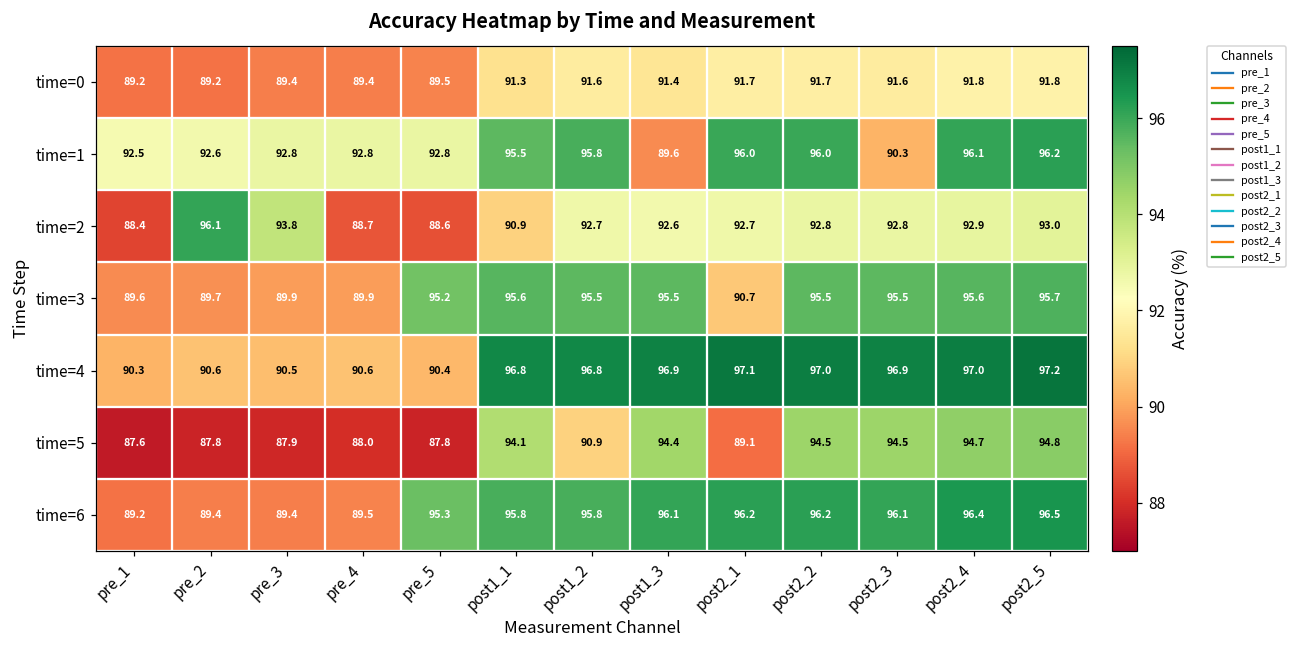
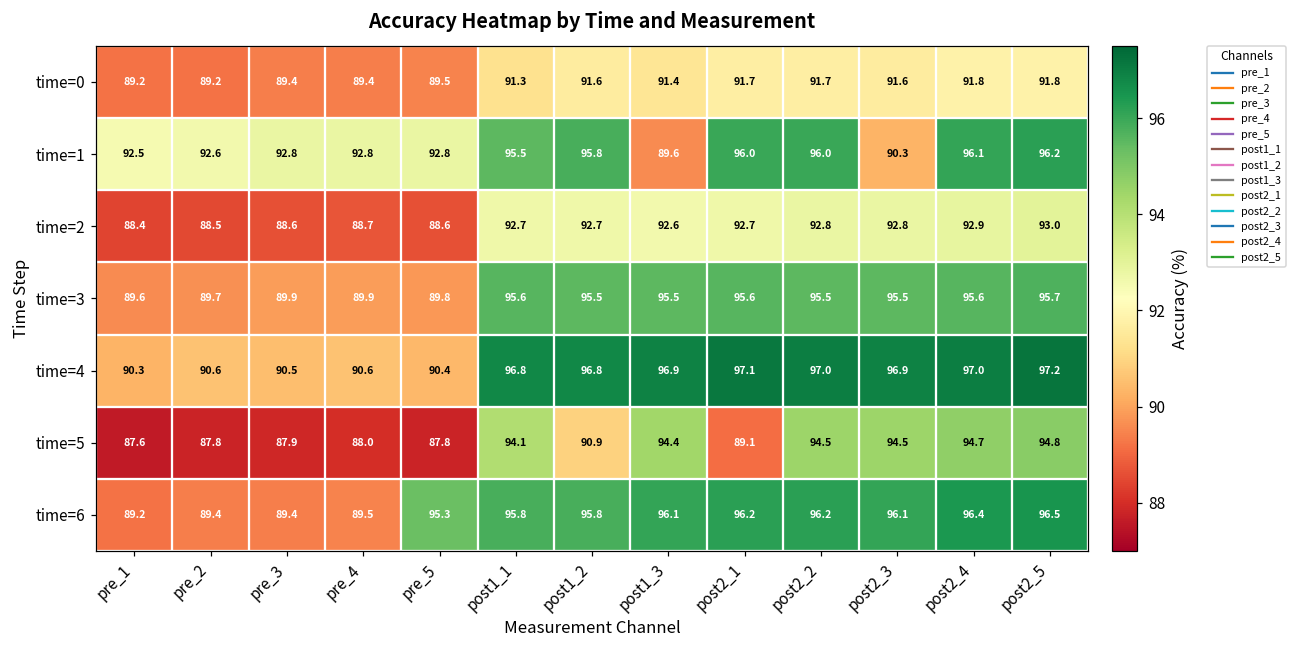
  {
    "time=0": {
      "pre_1": 89.2,
      "pre_2": 89.2,
      "pre_3": 89.4,
      "pre_4": 89.4,
      "pre_5": 89.5,
      "post1_1": 91.3,
      "post1_2": 91.6,
      "post1_3": 91.4,
      "post2_1": 91.7,
      "post2_2": 91.7,
      "post2_3": 91.6,
      "post2_4": 91.8,
      "post2_5": 91.8
    },
    "time=1": {
      "pre_1": 92.5,
      "pre_2": 92.6,
      "pre_3": 92.8,
      "pre_4": 92.8,
      "pre_5": 92.8,
      "post1_1": 95.5,
      "post1_2": 95.8,
      "post1_3": 89.6,
      "post2_1": 96.0,
      "post2_2": 96.0,
      "post2_3": 90.3,
      "post2_4": 96.1,
      "post2_5": 96.2
    },
    "time=2": {
      "pre_1": 88.4,
-     "pre_2": 96.1,
-     "pre_3": 93.8,
+     "pre_2": 88.5,
+     "pre_3": 88.6,
      "pre_4": 88.7,
      "pre_5": 88.6,
-     "post1_1": 90.9,
+     "post1_1": 92.7,
      "post1_2": 92.7,
      "post1_3": 92.6,
      "post2_1": 92.7,
      "post2_2": 92.8,
      "post2_3": 92.8,
      "post2_4": 92.9,
      "post2_5": 93.0
    },
    "time=3": {
      "pre_1": 89.6,
      "pre_2": 89.7,
      "pre_3": 89.9,
      "pre_4": 89.9,
-     "pre_5": 95.2,
+     "pre_5": 89.8,
      "post1_1": 95.6,
      "post1_2": 95.5,
      "post1_3": 95.5,
-     "post2_1": 90.7,
+     "post2_1": 95.6,
      "post2_2": 95.5,
      "post2_3": 95.5,
      "post2_4": 95.6,
      "post2_5": 95.7
    },
    "time=4": {
      "pre_1": 90.3,
      "pre_2": 90.6,
      "pre_3": 90.5,
      "pre_4": 90.6,
      "pre_5": 90.4,
      "post1_1": 96.8,
      "post1_2": 96.8,
      "post1_3": 96.9,
      "post2_1": 97.1,
      "post2_2": 97.0,
      "post2_3": 96.9,
      "post2_4": 97.0,
      "post2_5": 97.2
    },
    "time=5": {
      "pre_1": 87.6,
      "pre_2": 87.8,
      "pre_3": 87.9,
      "pre_4": 88.0,
      "pre_5": 87.8,
      "post1_1": 94.1,
      "post1_2": 90.9,
      "post1_3": 94.4,
      "post2_1": 89.1,
      "post2_2": 94.5,
      "post2_3": 94.5,
      "post2_4": 94.7,
      "post2_5": 94.8
    },
    "time=6": {
      "pre_1": 89.2,
      "pre_2": 89.4,
      "pre_3": 89.4,
      "pre_4": 89.5,
      "pre_5": 95.3,
      "post1_1": 95.8,
      "post1_2": 95.8,
      "post1_3": 96.1,
      "post2_1": 96.2,
      "post2_2": 96.2,
      "post2_3": 96.1,
      "post2_4": 96.4,
      "post2_5": 96.5
    }
  }
